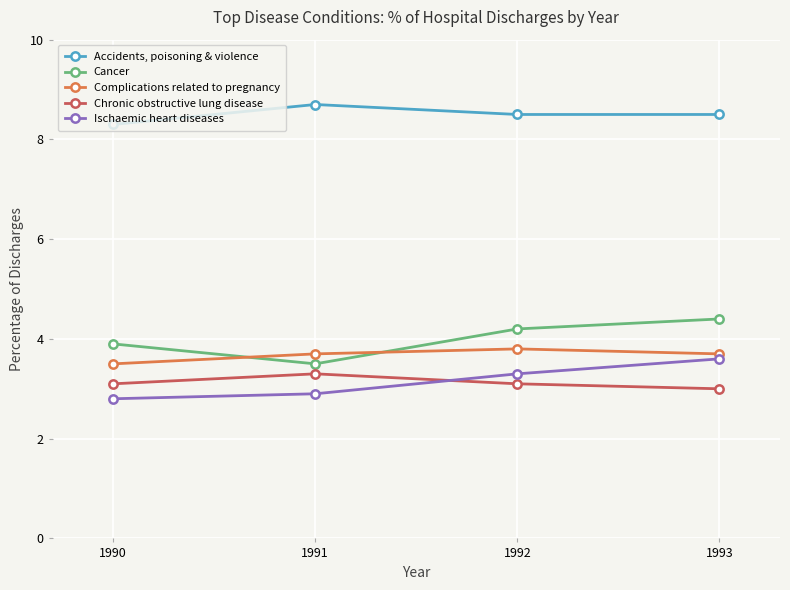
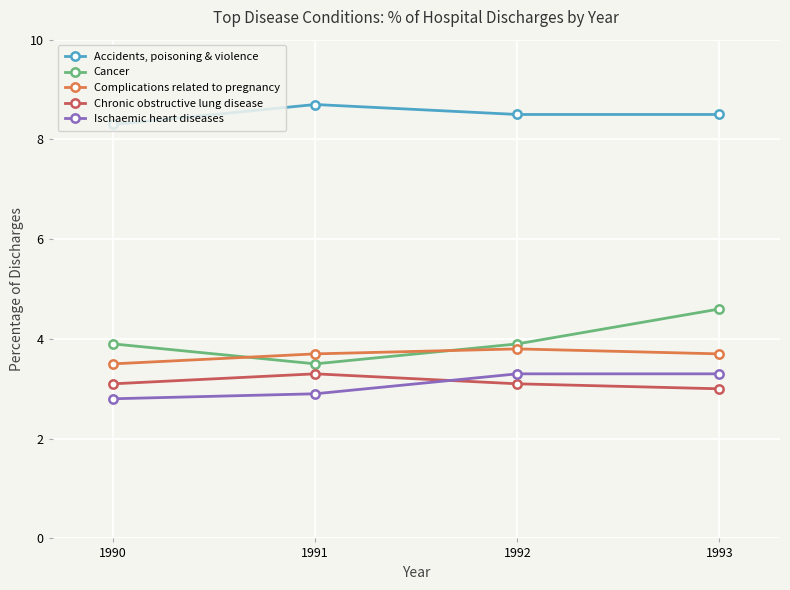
  {
    "Accidents, poisoning & violence": {
      "1991": 8.7,
      "1992": 8.5,
      "1993": 8.5
    },
    "Cancer": {
      "1990": 3.9,
      "1991": 3.5,
-     "1992": 4.2,
-     "1993": 4.4
+     "1992": 3.9,
+     "1993": 4.6
    },
    "Ischaemic heart diseases": {
      "1990": 2.8,
      "1991": 2.9,
      "1992": 3.3,
-     "1993": 3.6
+     "1993": 3.3
    }
  }
